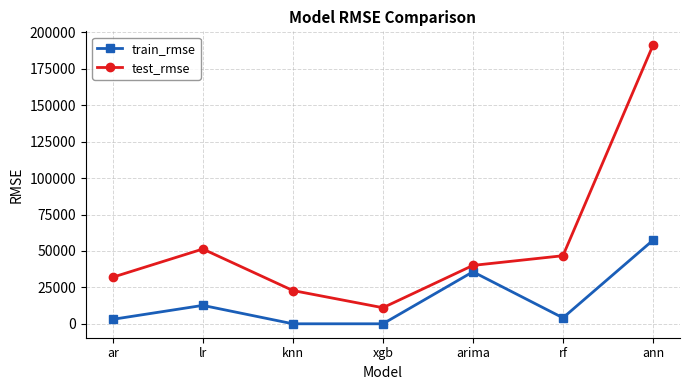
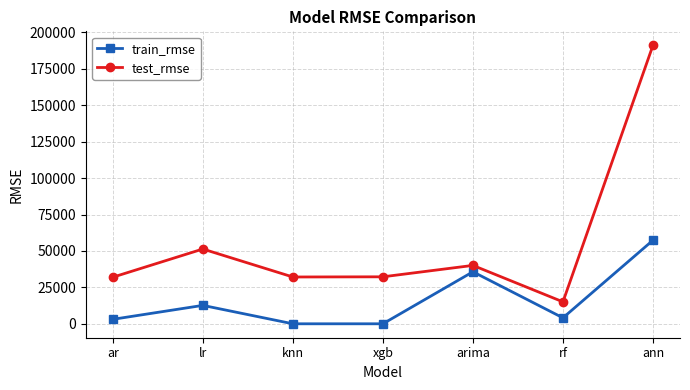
  {
    "train_rmse": {
      "ar": 3000,
      "lr": 13000,
      "knn": 0,
      "xgb": 0,
      "arima": 36000,
      "rf": 4000,
      "ann": 57000
    },
    "test_rmse": {
      "ar": 32000,
      "lr": 51000,
-     "knn": 23000,
-     "xgb": 11000,
+     "knn": 32000,
+     "xgb": 32000,
      "arima": 40000,
-     "rf": 47000,
+     "rf": 15000,
      "ann": 191000
    }
  }
